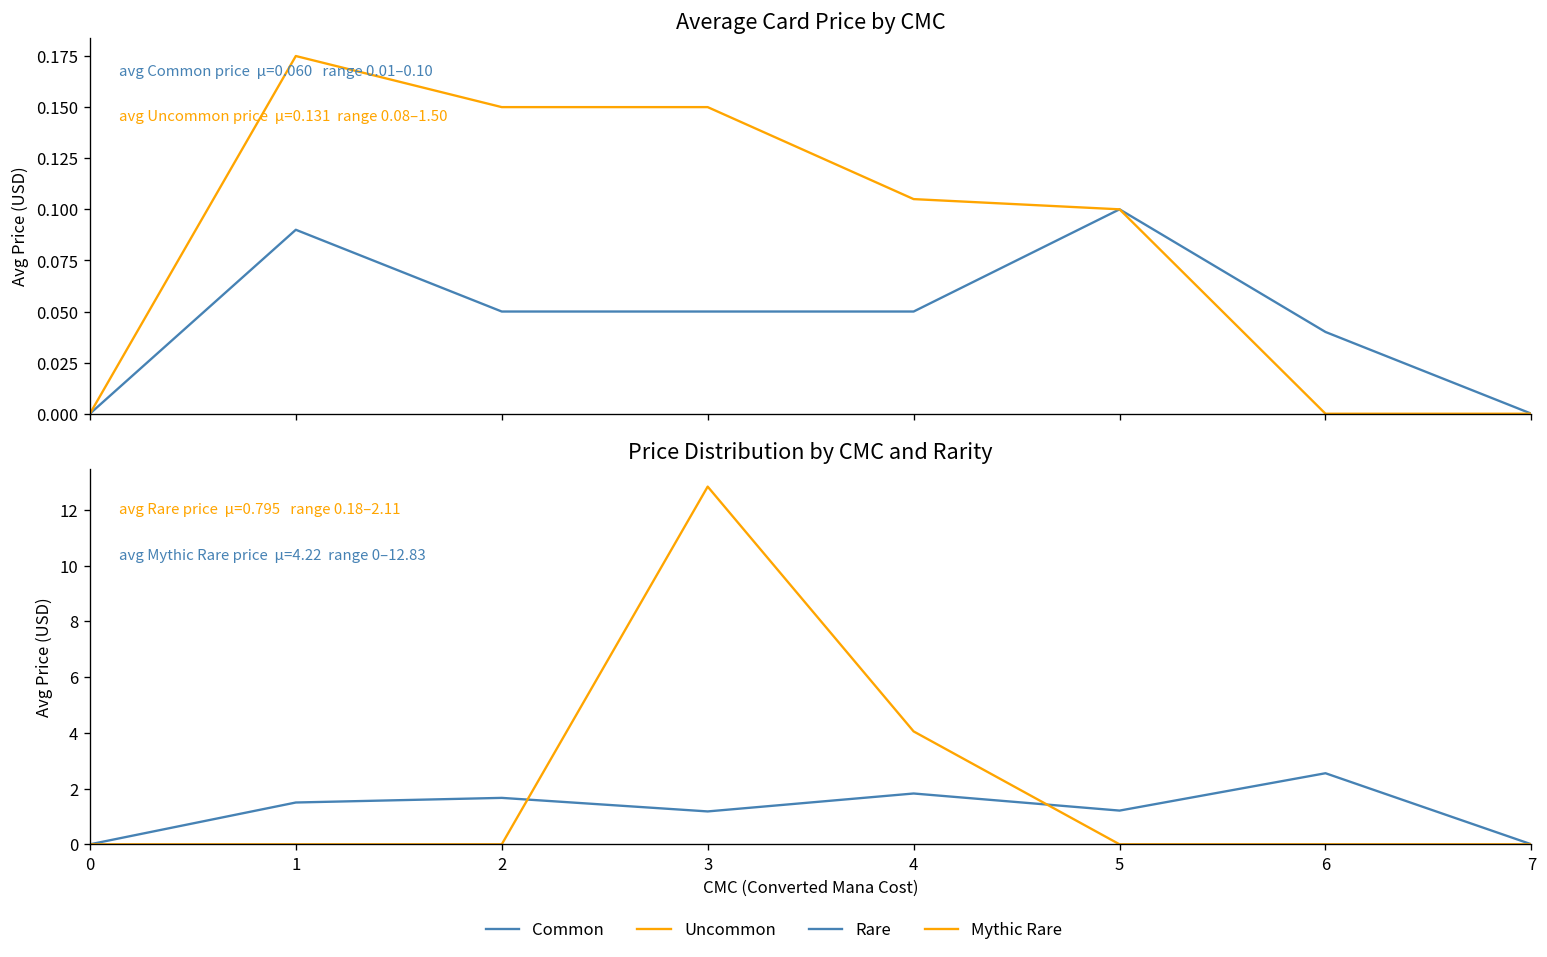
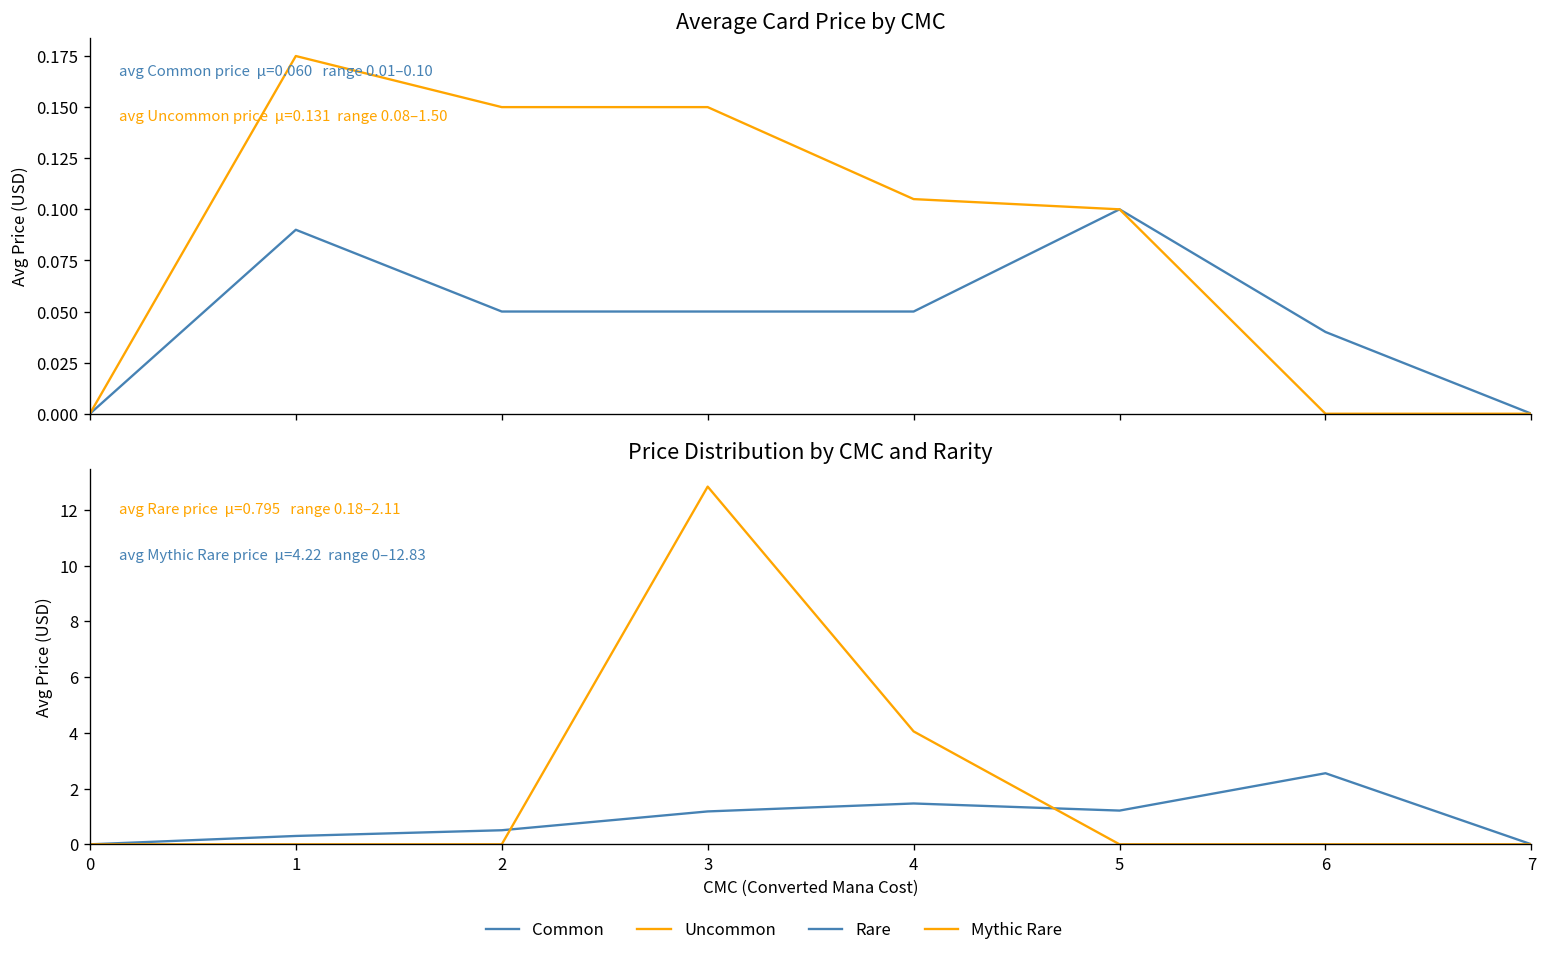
  {
    "Price Distribution by CMC and Rarity": {
      "Rare": {
-       "1": 1.5,
-       "2": 1.7,
+       "1": 0.3,
+       "2": 0.5,
        "3": 1.2,
-       "4": 1.8,
+       "4": 1.5,
        "5": 1.2,
        "6": 2.6
      },
      "Mythic Rare": {
        "1": 0.0,
        "2": 0.0,
        "3": 12.8,
        "4": 4.1,
        "5": 0.0,
        "6": 0.0
      }
    }
  }
